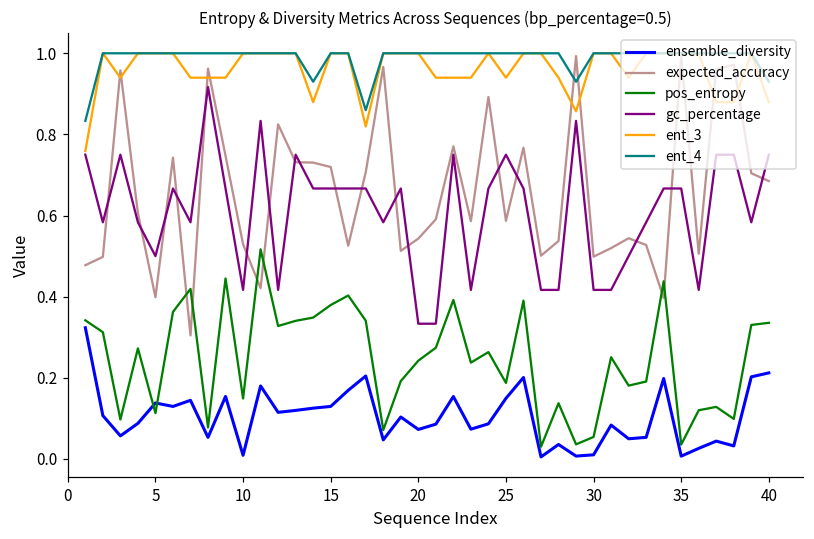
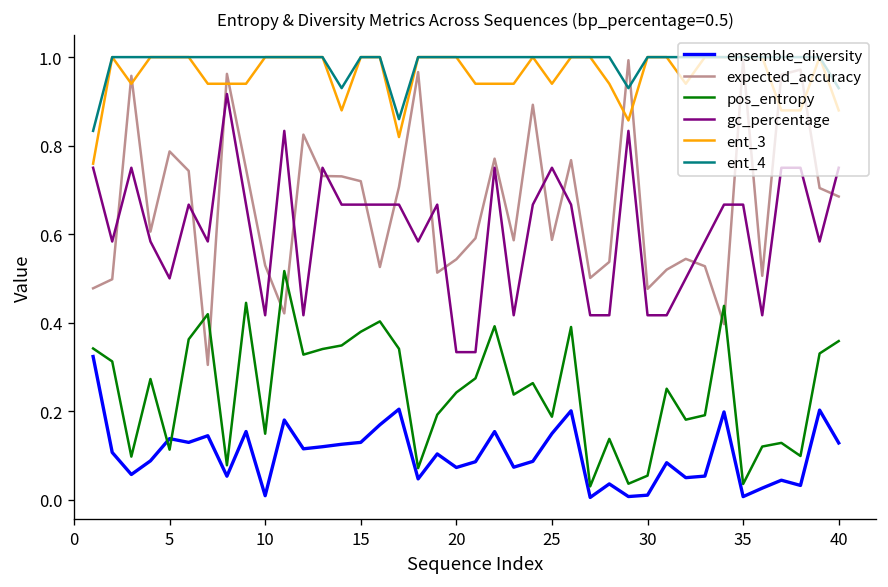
  {
    "ensemble_diversity": {
      "5": 0.14,
      "10": 0.01,
      "15": 0.13,
      "20": 0.07,
      "25": 0.15,
      "30": 0.01,
      "35": 0.01,
-     "40": 0.21
+     "40": 0.13
    },
    "expected_accuracy": {
-     "5": 0.40,
+     "5": 0.79,
      "10": 0.53,
      "15": 0.72,
      "20": 0.54,
      "25": 0.59,
-     "30": 0.50,
+     "30": 0.48,
      "40": 0.69
    },
    "pos_entropy": {
      "5": 0.11,
      "10": 0.15,
      "15": 0.38,
      "20": 0.24,
      "25": 0.19,
      "30": 0.05,
      "35": 0.04,
-     "40": 0.34
+     "40": 0.36
    },
    "gc_percentage": {
      "5": 0.50,
      "10": 0.42,
      "15": 0.67,
      "20": 0.33,
      "25": 0.75,
      "30": 0.42,
      "35": 0.67
    },
    "ent_3": {
      "25": 0.94
    },
    "ent_4": {
      "25": 1.00
    }
  }
